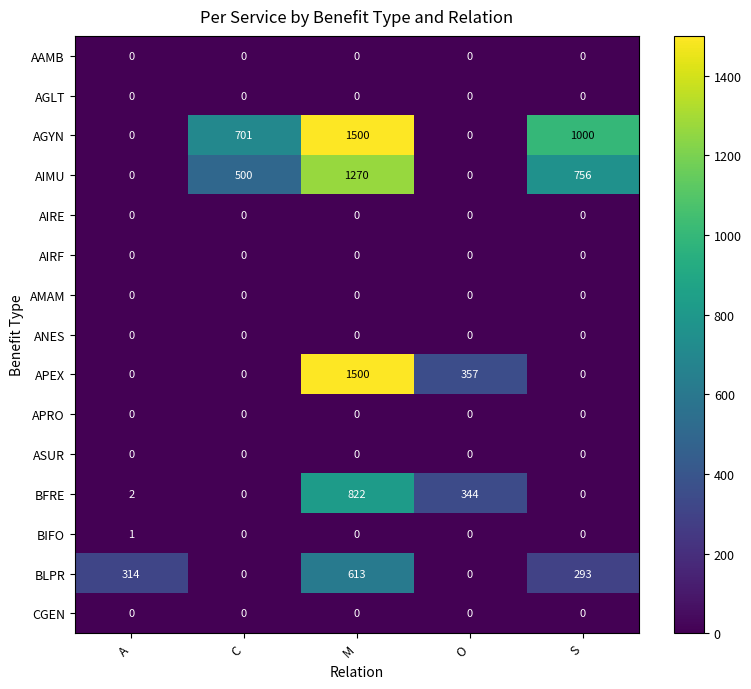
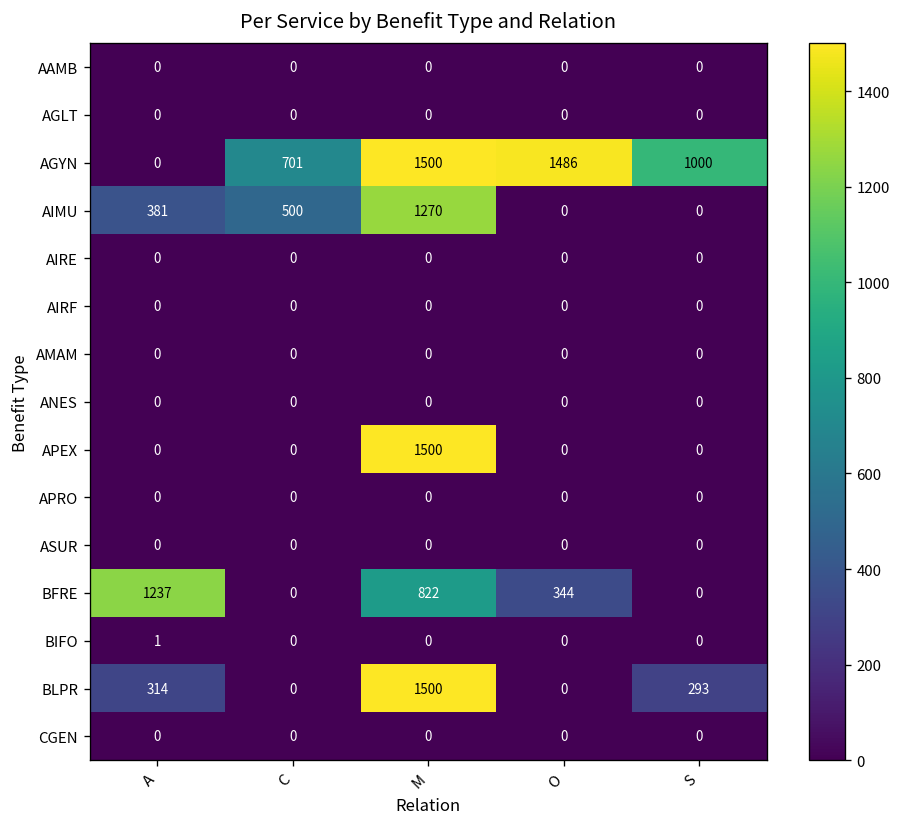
  {
    "AAMB": {
      "A": 0,
      "C": 0,
      "M": 0,
      "O": 0,
      "S": 0
    },
    "AGLT": {
      "A": 0,
      "C": 0,
      "M": 0,
      "O": 0,
      "S": 0
    },
    "AGYN": {
      "A": 0,
      "C": 701,
      "M": 1500,
-     "O": 0,
+     "O": 1486,
      "S": 1000
    },
    "AIMU": {
-     "A": 0,
+     "A": 381,
      "C": 500,
      "M": 1270,
      "O": 0,
-     "S": 756
+     "S": 0
    },
    "AIRE": {
      "A": 0,
      "C": 0,
      "M": 0,
      "O": 0,
      "S": 0
    },
    "AIRF": {
      "A": 0,
      "C": 0,
      "M": 0,
      "O": 0,
      "S": 0
    },
    "AMAM": {
      "A": 0,
      "C": 0,
      "M": 0,
      "O": 0,
      "S": 0
    },
    "ANES": {
      "A": 0,
      "C": 0,
      "M": 0,
      "O": 0,
      "S": 0
    },
    "APEX": {
      "A": 0,
      "C": 0,
      "M": 1500,
-     "O": 357,
+     "O": 0,
      "S": 0
    },
    "APRO": {
      "A": 0,
      "C": 0,
      "M": 0,
      "O": 0,
      "S": 0
    },
    "ASUR": {
      "A": 0,
      "C": 0,
      "M": 0,
      "O": 0,
      "S": 0
    },
    "BFRE": {
-     "A": 2,
+     "A": 1237,
      "C": 0,
      "M": 822,
      "O": 344,
      "S": 0
    },
    "BIFO": {
      "A": 1,
      "C": 0,
      "M": 0,
      "O": 0,
      "S": 0
    },
    "BLPR": {
      "A": 314,
      "C": 0,
-     "M": 613,
+     "M": 1500,
      "O": 0,
      "S": 293
    },
    "CGEN": {
      "A": 0,
      "C": 0,
      "M": 0,
      "O": 0,
      "S": 0
    }
  }
